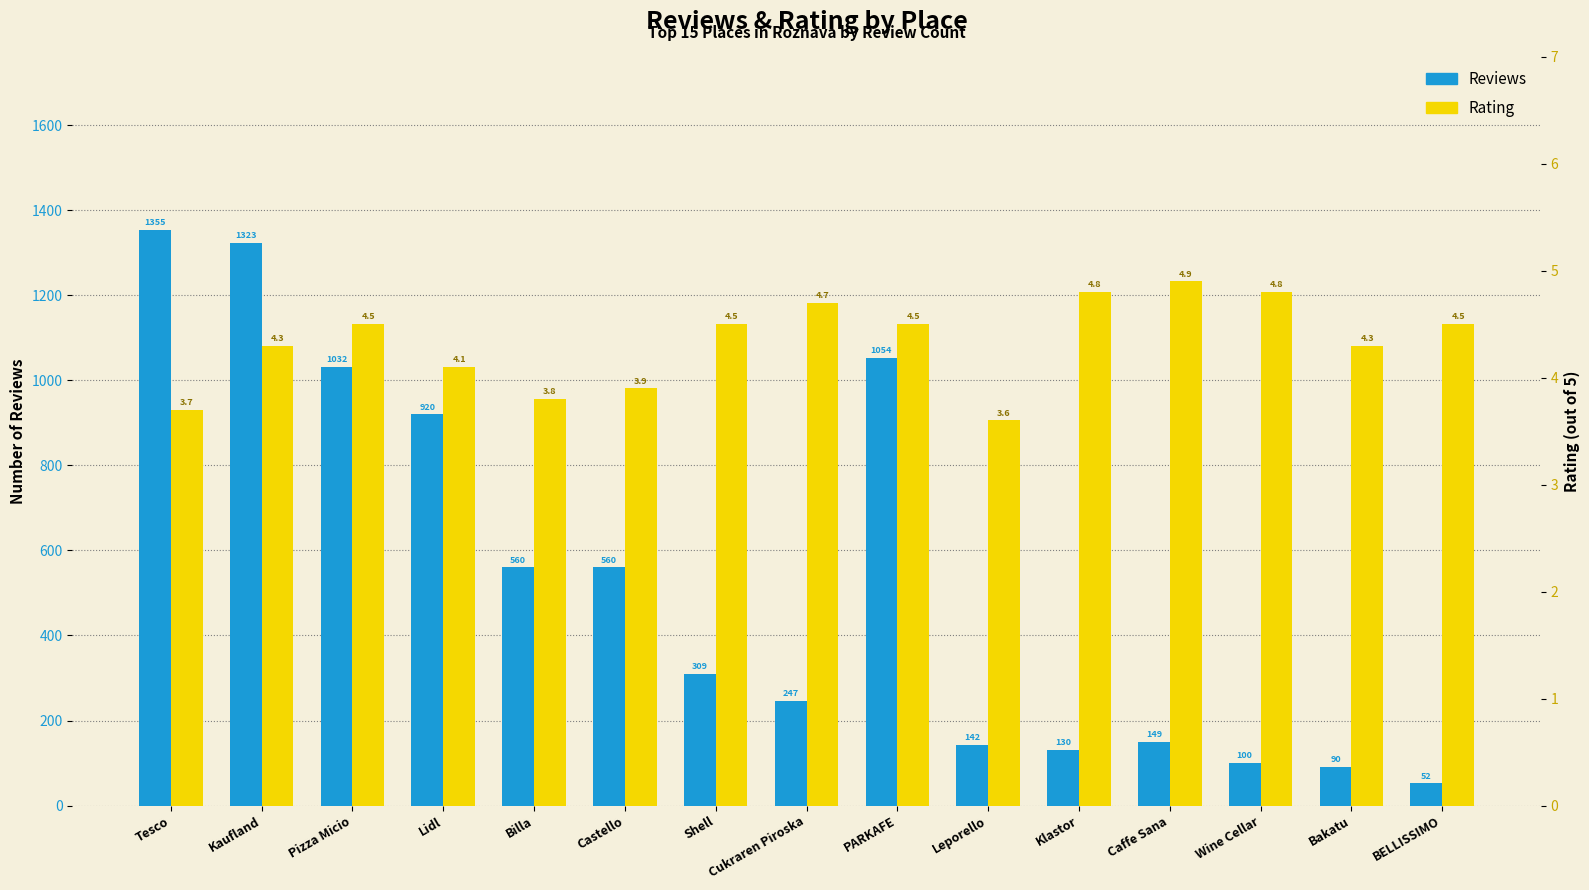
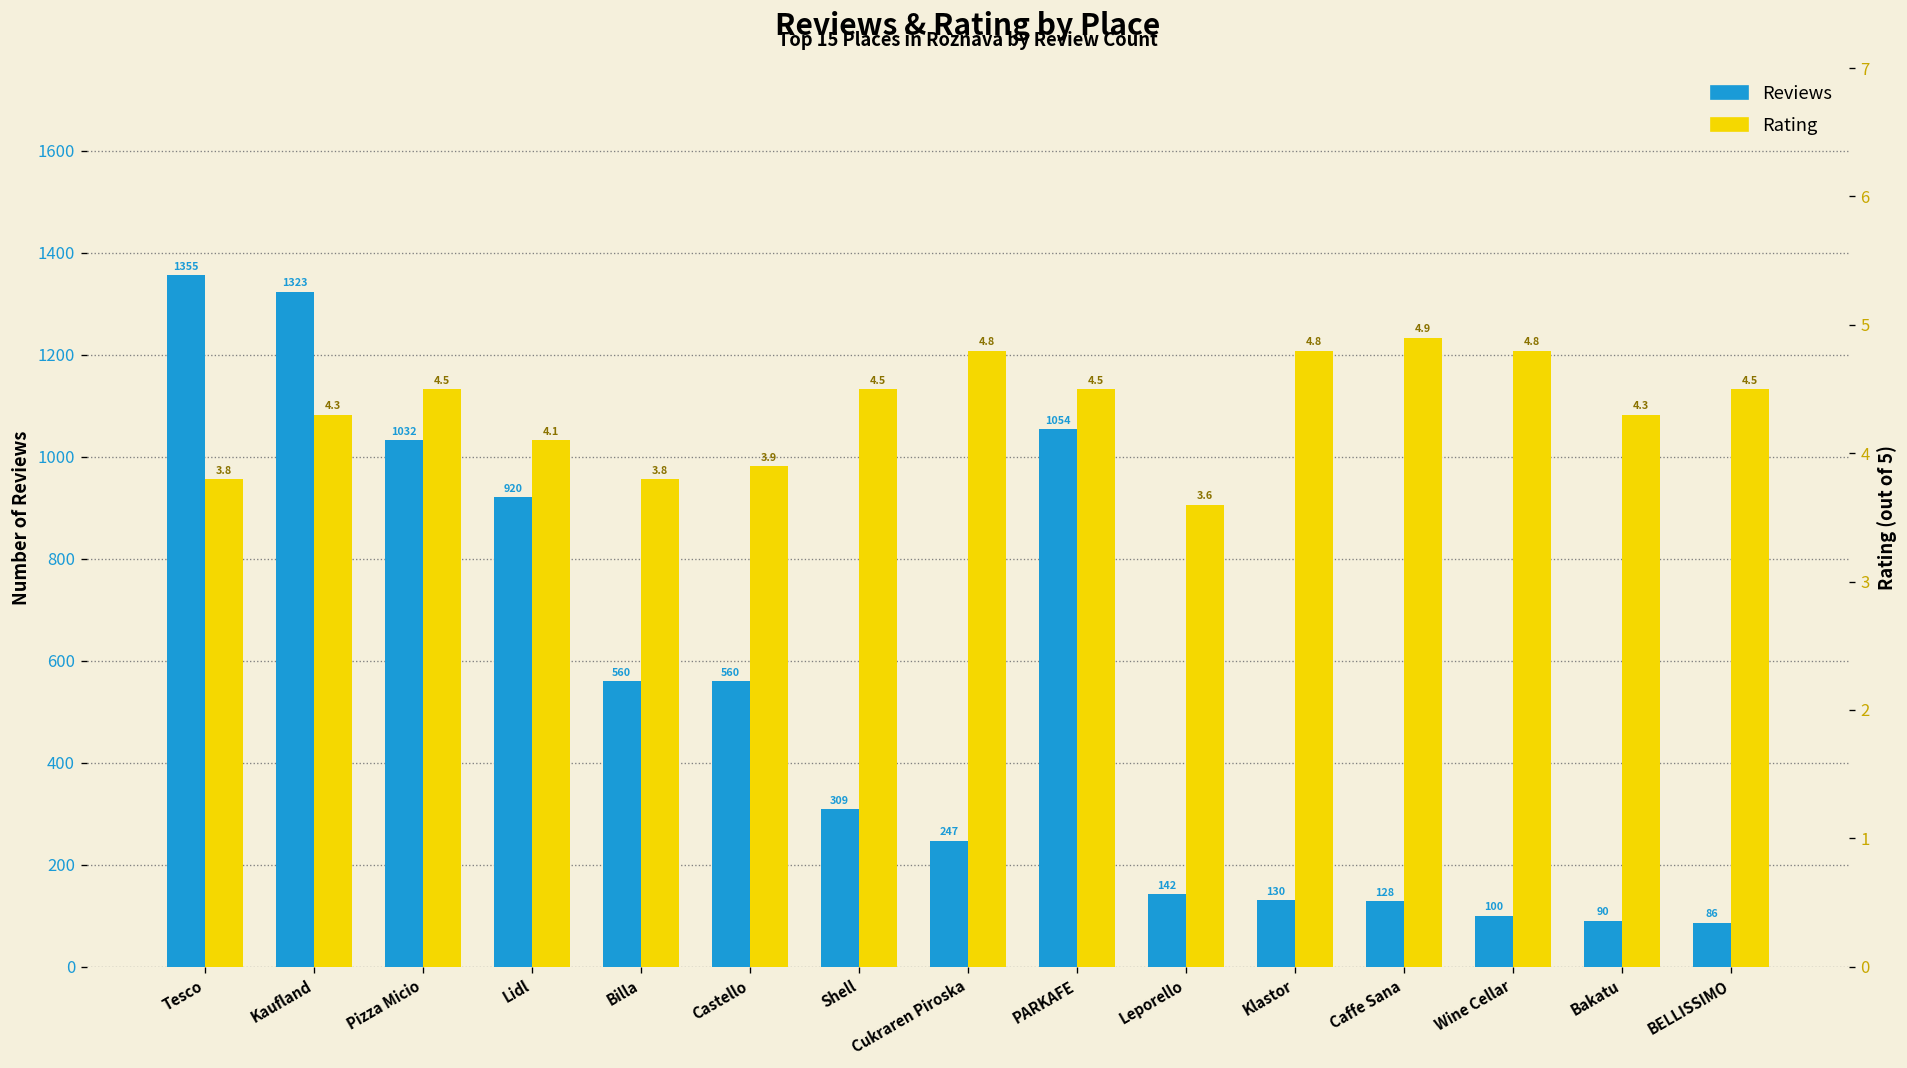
  {
    "Reviews": {
      "Tesco": 1355,
      "Kaufland": 1323,
      "Pizza Micio": 1032,
      "Lidl": 920,
      "Billa": 560,
      "Castello": 560,
      "Shell": 309,
      "Cukraren Piroska": 247,
      "PARKAFE": 1054,
      "Leporello": 142,
      "Klastor": 130,
-     "Caffe Sana": 149,
+     "Caffe Sana": 128,
      "Wine Cellar": 100,
      "Bakatu": 90,
-     "BELLISSIMO": 52
+     "BELLISSIMO": 86
    },
    "Rating": {
-     "Tesco": 3.7,
+     "Tesco": 3.8,
      "Kaufland": 4.3,
      "Pizza Micio": 4.5,
      "Lidl": 4.1,
      "Billa": 3.8,
      "Castello": 3.9,
      "Shell": 4.5,
-     "Cukraren Piroska": 4.7,
+     "Cukraren Piroska": 4.8,
      "PARKAFE": 4.5,
      "Leporello": 3.6,
      "Klastor": 4.8,
      "Caffe Sana": 4.9,
      "Wine Cellar": 4.8,
      "Bakatu": 4.3,
      "BELLISSIMO": 4.5
    }
  }
